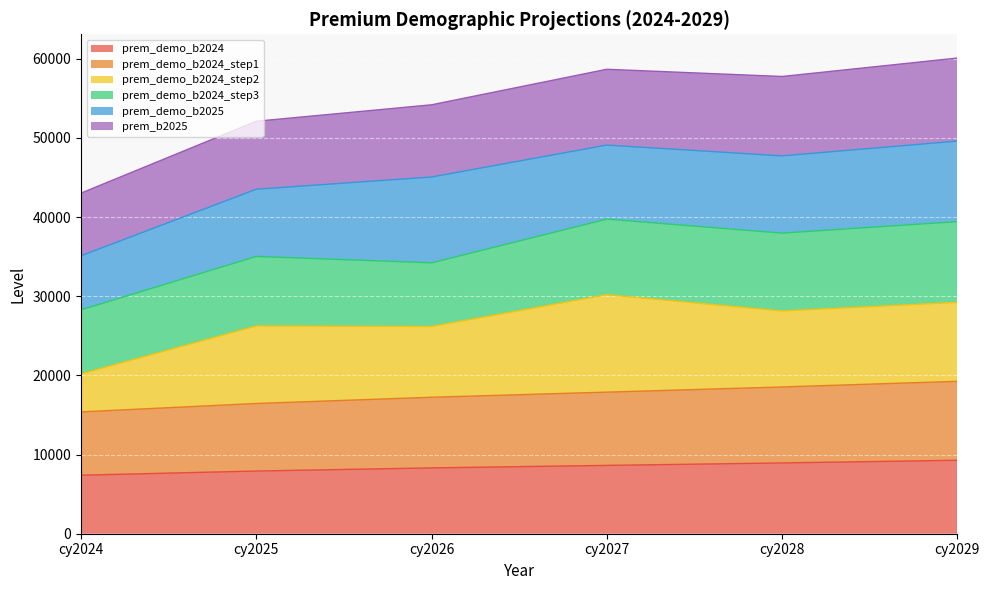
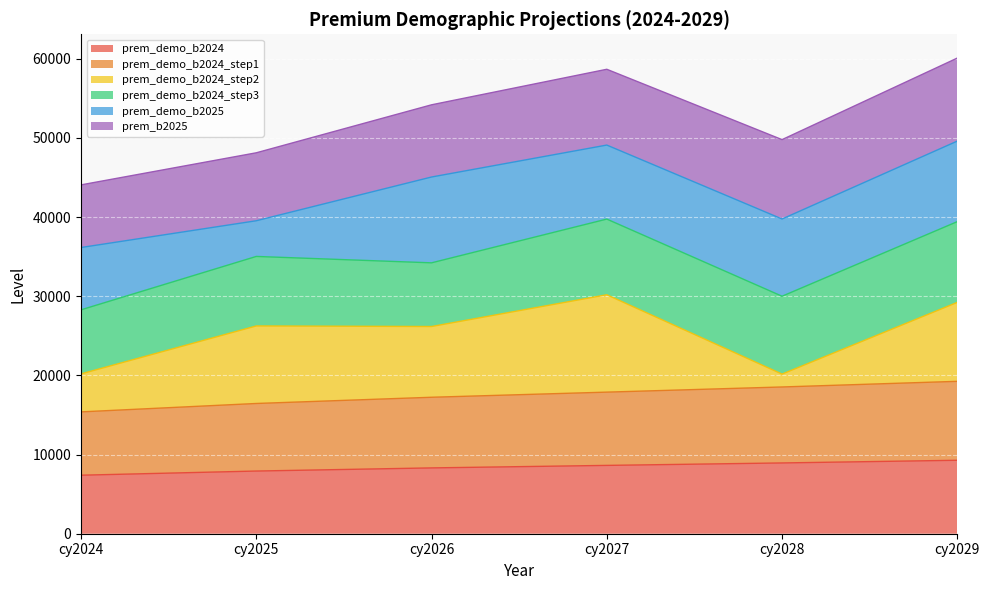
  {
    "prem_demo_b2024_step2": {
      "cy2024": 5000,
      "cy2025": 10000,
      "cy2026": 9000,
      "cy2027": 12000,
-     "cy2028": 10000,
+     "cy2028": 2000,
      "cy2029": 10000
    },
    "prem_demo_b2024_step3": {
      "cy2024": 8000,
      "cy2025": 9000,
      "cy2026": 8000,
      "cy2027": 10000,
      "cy2028": 10000,
      "cy2029": 10000
    },
    "prem_demo_b2025": {
-     "cy2024": 7000,
-     "cy2025": 8000,
+     "cy2024": 8000,
+     "cy2025": 5000,
      "cy2026": 11000,
      "cy2027": 9000,
      "cy2028": 10000,
      "cy2029": 10000
    },
    "prem_b2025": {
      "cy2024": 8000,
      "cy2026": 9000,
      "cy2027": 10000,
      "cy2028": 10000,
      "cy2029": 10000
    }
  }
